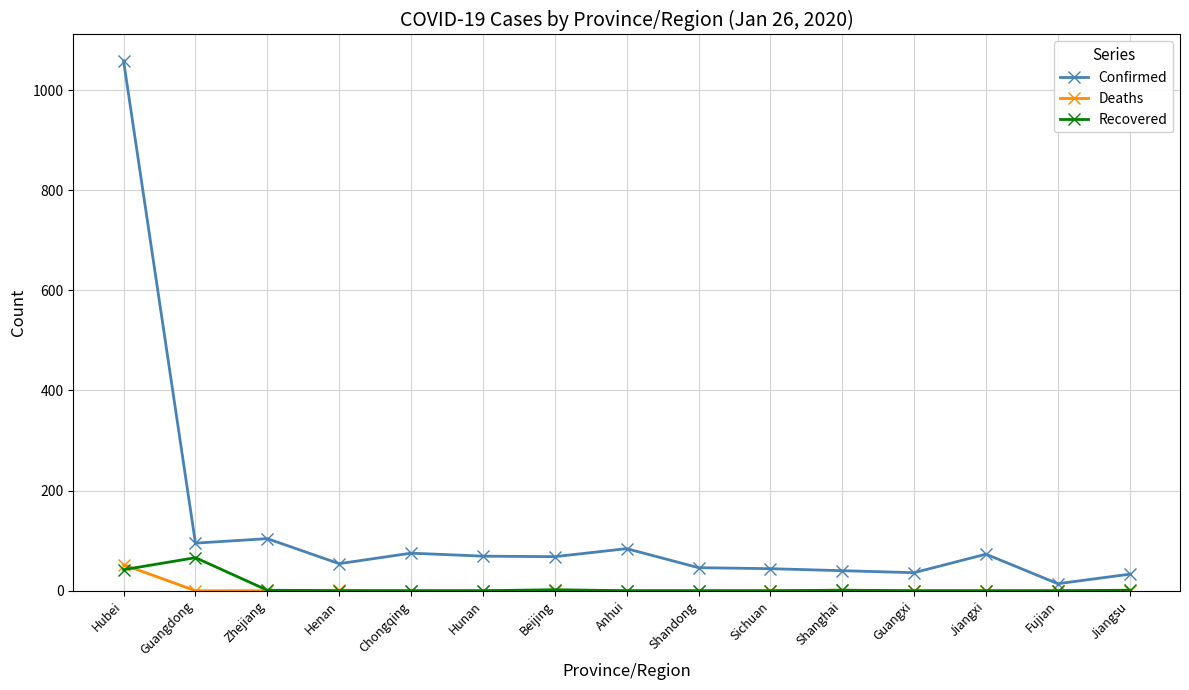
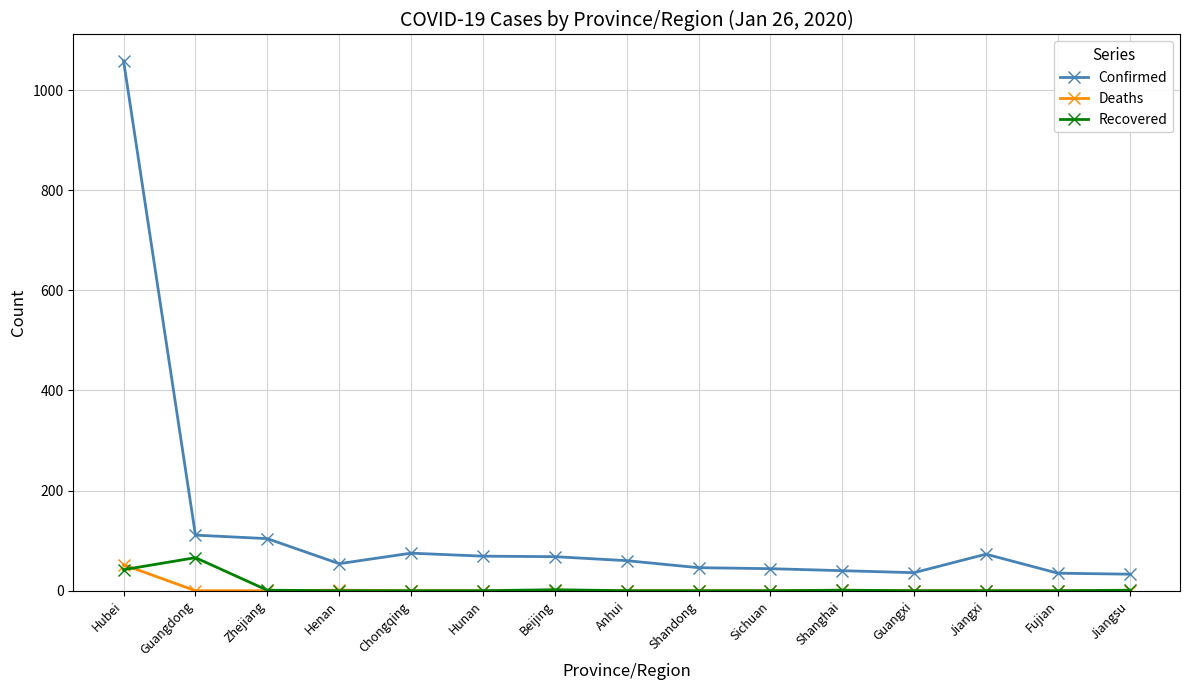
  {
    "Confirmed": {
      "Hubei": 1060,
-     "Guangdong": 100,
+     "Guangdong": 110,
      "Zhejiang": 100,
      "Henan": 50,
      "Chongqing": 80,
      "Hunan": 70,
      "Beijing": 70,
-     "Anhui": 80,
+     "Anhui": 60,
      "Shandong": 50,
      "Sichuan": 40,
      "Shanghai": 40,
      "Guangxi": 40,
      "Jiangxi": 70,
-     "Fujian": 10,
+     "Fujian": 40,
      "Jiangsu": 30
    },
    "Deaths": {
      "Hubei": 50,
      "Guangdong": 0
    },
    "Recovered": {
      "Hubei": 40,
      "Guangdong": 70
    }
  }
